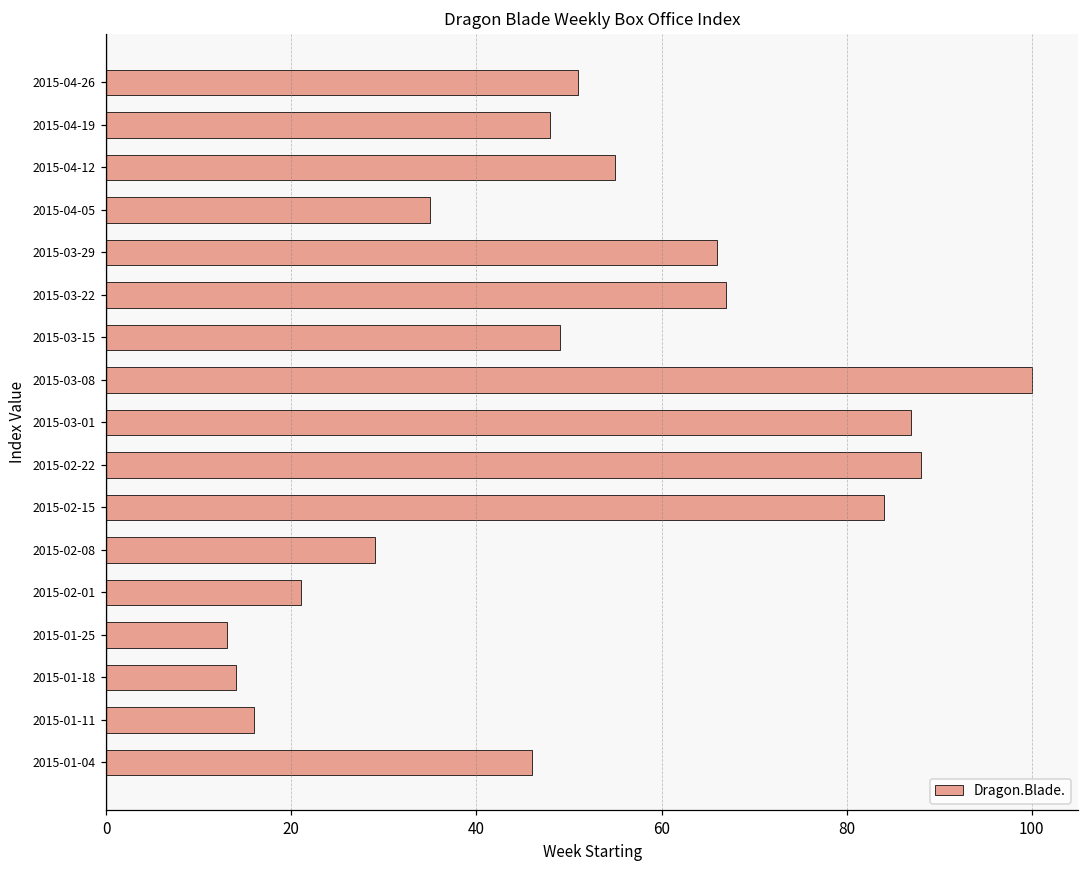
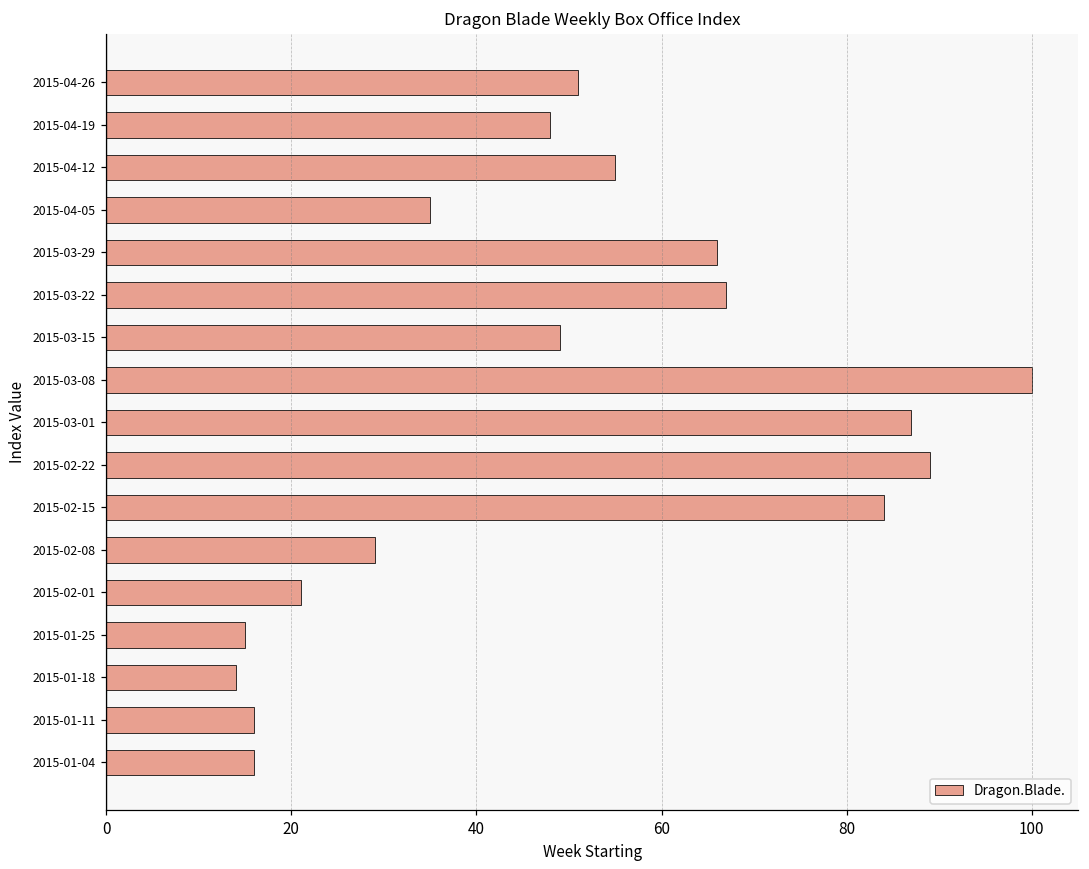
  {
    "2015-04-26": 51,
    "2015-04-19": 48,
    "2015-04-12": 55,
    "2015-04-05": 35,
    "2015-03-29": 66,
    "2015-03-22": 67,
    "2015-03-15": 49,
    "2015-03-08": 100,
    "2015-03-01": 87,
-   "2015-02-22": 88,
+   "2015-02-22": 89,
    "2015-02-15": 84,
    "2015-02-08": 29,
    "2015-02-01": 21,
-   "2015-01-25": 13,
+   "2015-01-25": 15,
    "2015-01-18": 14,
    "2015-01-11": 16,
-   "2015-01-04": 46
+   "2015-01-04": 16
  }
